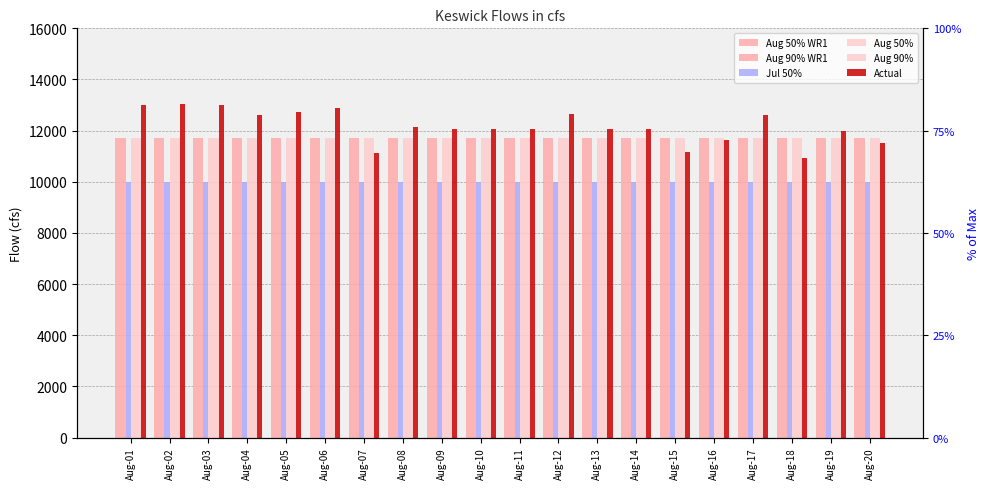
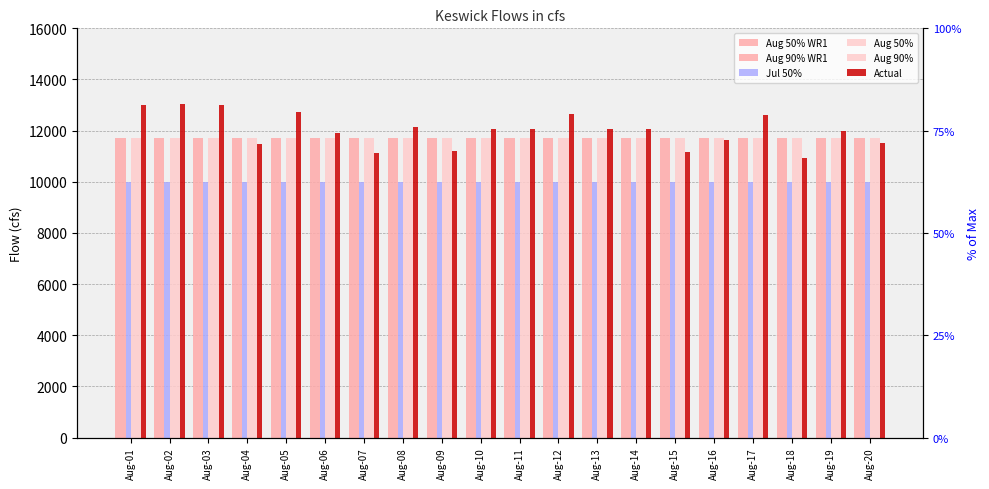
  {
    "Jul 50%": {
      "Aug-01": 10000,
      "Aug-02": 10000,
      "Aug-03": 10000,
      "Aug-04": 10000,
      "Aug-05": 10000,
      "Aug-06": 10000,
      "Aug-07": 10000,
      "Aug-08": 10000,
      "Aug-09": 10000,
      "Aug-10": 10000,
      "Aug-11": 10000,
      "Aug-12": 10000,
      "Aug-13": 10000,
      "Aug-14": 10000,
      "Aug-15": 10000,
      "Aug-16": 10000,
      "Aug-17": 10000,
      "Aug-18": 10000,
      "Aug-19": 10000,
      "Aug-20": 10000
    },
    "Actual": {
      "Aug-01": 13000,
      "Aug-02": 13000,
      "Aug-03": 13000,
-     "Aug-04": 12600,
+     "Aug-04": 11500,
      "Aug-05": 12700,
-     "Aug-06": 12900,
+     "Aug-06": 11900,
      "Aug-07": 11100,
      "Aug-08": 12200,
-     "Aug-09": 12100,
+     "Aug-09": 11200,
      "Aug-10": 12100,
      "Aug-11": 12100,
      "Aug-12": 12700,
      "Aug-13": 12100,
      "Aug-14": 12100,
      "Aug-15": 11200,
      "Aug-16": 11600,
      "Aug-17": 12600,
      "Aug-18": 10900,
      "Aug-19": 12000,
      "Aug-20": 11500
    }
  }
